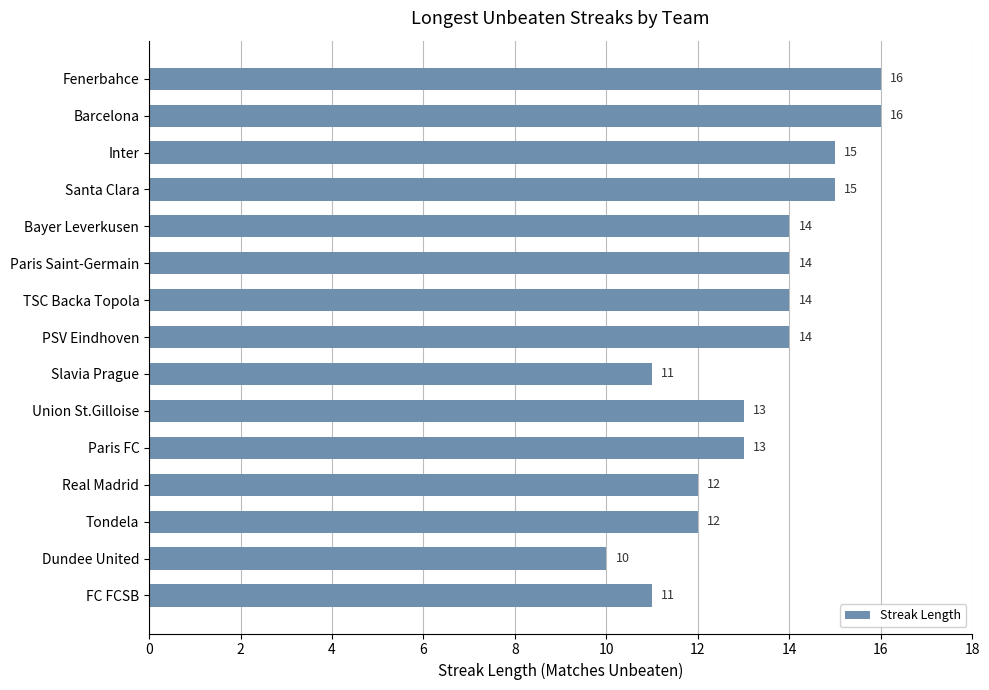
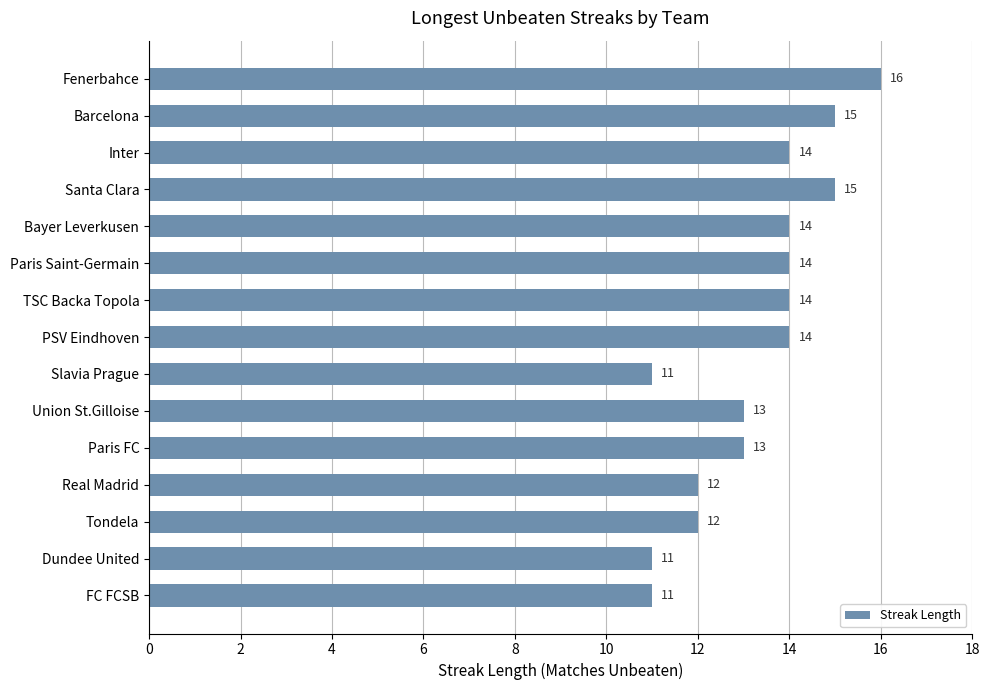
  {
    "Fenerbahce": 16,
-   "Barcelona": 16,
-   "Inter": 15,
+   "Barcelona": 15,
+   "Inter": 14,
    "Santa Clara": 15,
    "Bayer Leverkusen": 14,
    "Paris Saint-Germain": 14,
    "TSC Backa Topola": 14,
    "PSV Eindhoven": 14,
    "Slavia Prague": 11,
    "Union St.Gilloise": 13,
    "Paris FC": 13,
    "Real Madrid": 12,
    "Tondela": 12,
-   "Dundee United": 10,
+   "Dundee United": 11,
    "FC FCSB": 11
  }
